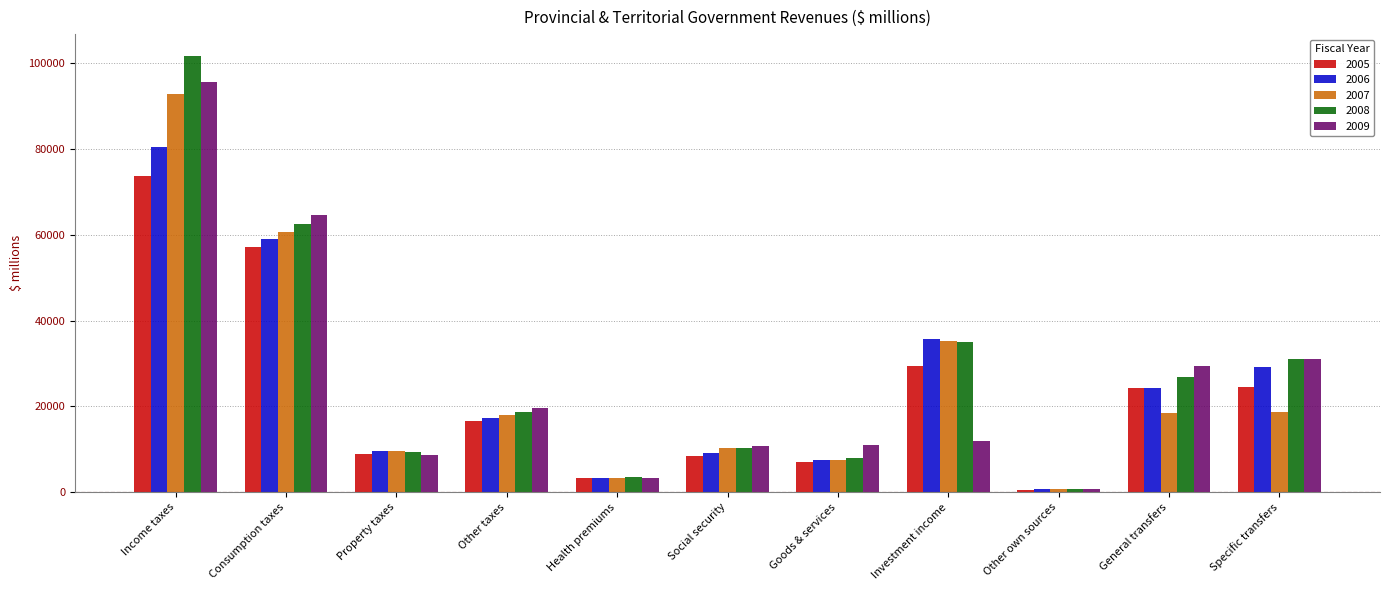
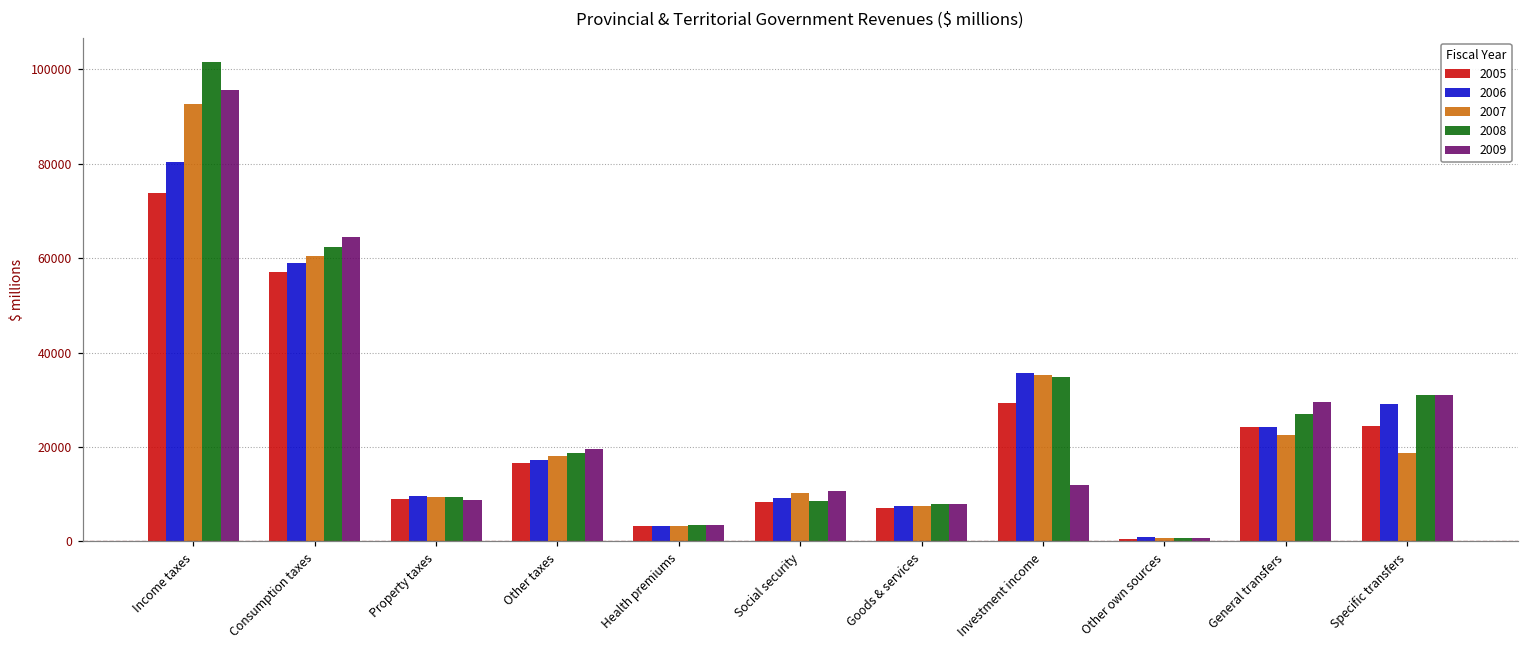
  {
    "2005": {
      "Income taxes": 74000,
      "Consumption taxes": 57000,
      "Property taxes": 9000,
      "Other taxes": 17000,
      "Health premiums": 3000,
      "Social security": 8000,
      "Goods & services": 7000,
      "Investment income": 29000,
      "Other own sources": 1000,
      "General transfers": 24000,
      "Specific transfers": 25000
    },
    "2006": {
      "Income taxes": 80000,
      "Consumption taxes": 59000,
      "Property taxes": 10000,
      "Other taxes": 17000,
      "Health premiums": 3000,
      "Social security": 9000,
      "Goods & services": 7000,
      "Investment income": 36000,
      "Other own sources": 1000,
      "General transfers": 24000,
      "Specific transfers": 29000
    },
    "2007": {
      "Income taxes": 93000,
      "Consumption taxes": 61000,
      "Property taxes": 10000,
      "Other taxes": 18000,
      "Health premiums": 3000,
      "Social security": 10000,
      "Goods & services": 8000,
      "Investment income": 35000,
      "Other own sources": 1000,
-     "General transfers": 19000,
+     "General transfers": 22000,
      "Specific transfers": 19000
    },
    "2008": {
      "Income taxes": 102000,
      "Consumption taxes": 62000,
      "Property taxes": 9000,
      "Other taxes": 19000,
      "Health premiums": 3000,
-     "Social security": 10000,
+     "Social security": 8000,
      "Goods & services": 8000,
      "Investment income": 35000,
      "Other own sources": 1000,
      "General transfers": 27000,
      "Specific transfers": 31000
    },
    "2009": {
      "Income taxes": 96000,
      "Consumption taxes": 64000,
      "Property taxes": 9000,
      "Other taxes": 20000,
      "Health premiums": 3000,
      "Social security": 11000,
-     "Goods & services": 11000,
+     "Goods & services": 8000,
      "Investment income": 12000,
      "Other own sources": 1000,
      "General transfers": 29000,
      "Specific transfers": 31000
    }
  }
